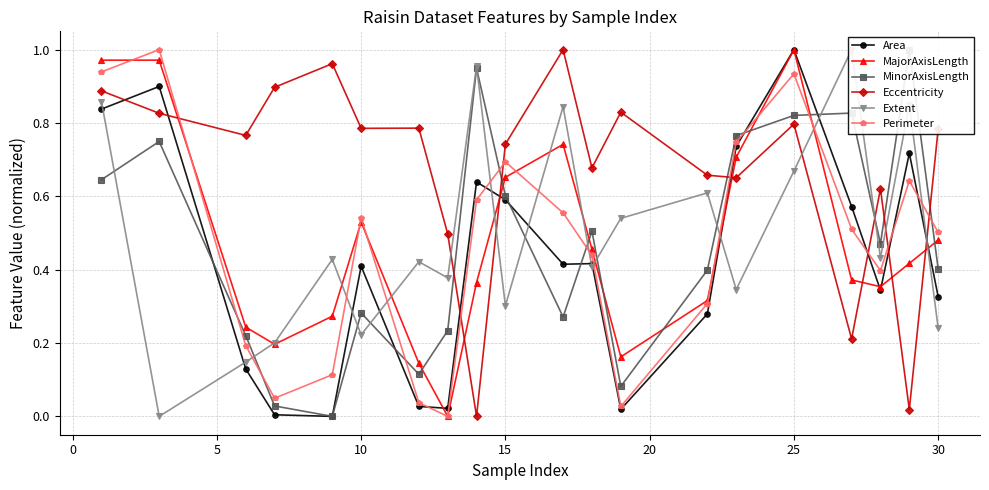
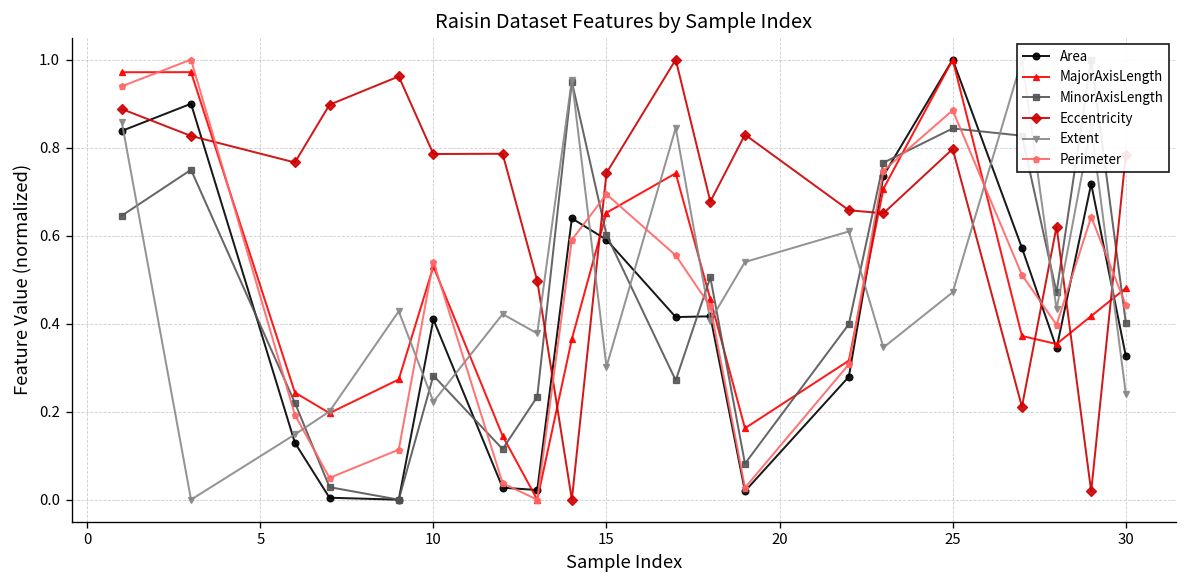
  {
    "Area": {
      "10": 0.41,
      "15": 0.59,
      "30": 0.33
    },
    "MinorAxisLength": {
      "10": 0.28,
      "15": 0.60,
-     "25": 0.82,
+     "25": 0.84,
      "30": 0.40
    },
    "Extent": {
      "10": 0.22,
      "15": 0.30,
-     "25": 0.67,
+     "25": 0.47,
      "30": 0.24
    },
    "Perimeter": {
      "10": 0.54,
      "15": 0.69,
-     "25": 0.93,
-     "30": 0.50
+     "25": 0.88,
+     "30": 0.44
    }
  }
